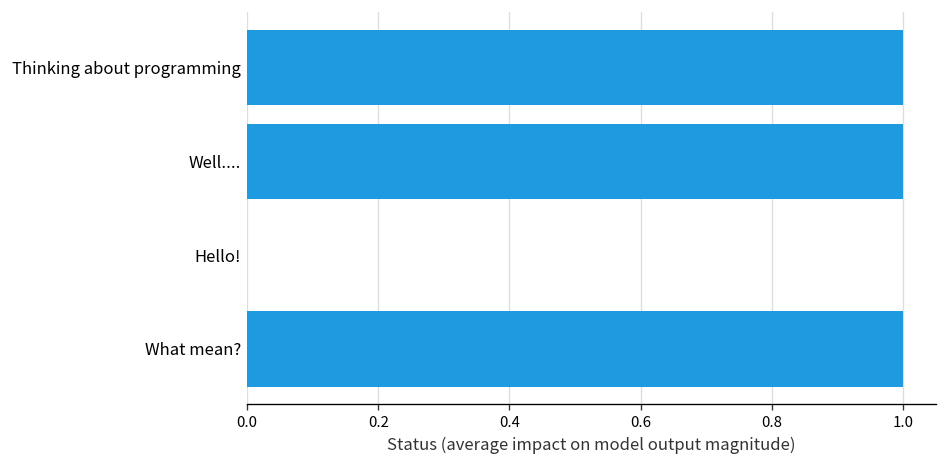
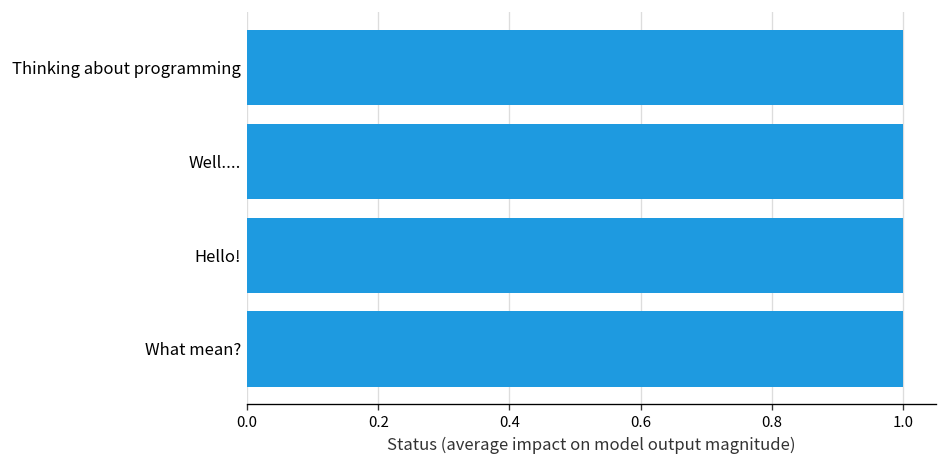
  {
    "Thinking about programming": 1,
    "Well....": 1,
-   "Hello!": 0,
+   "Hello!": 1,
    "What mean?": 1
  }
